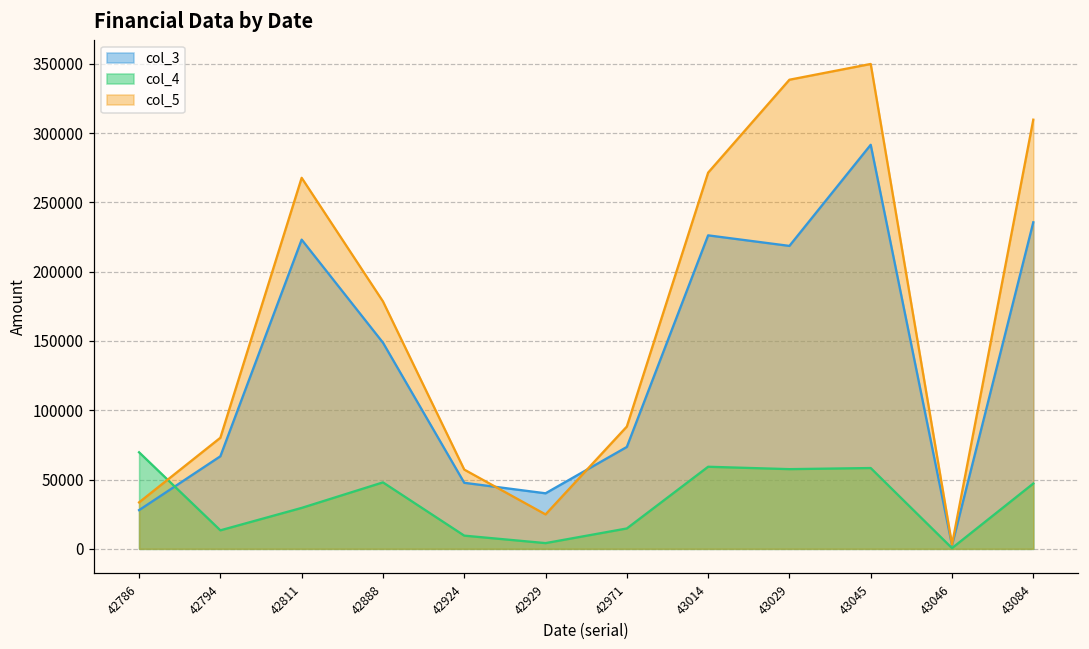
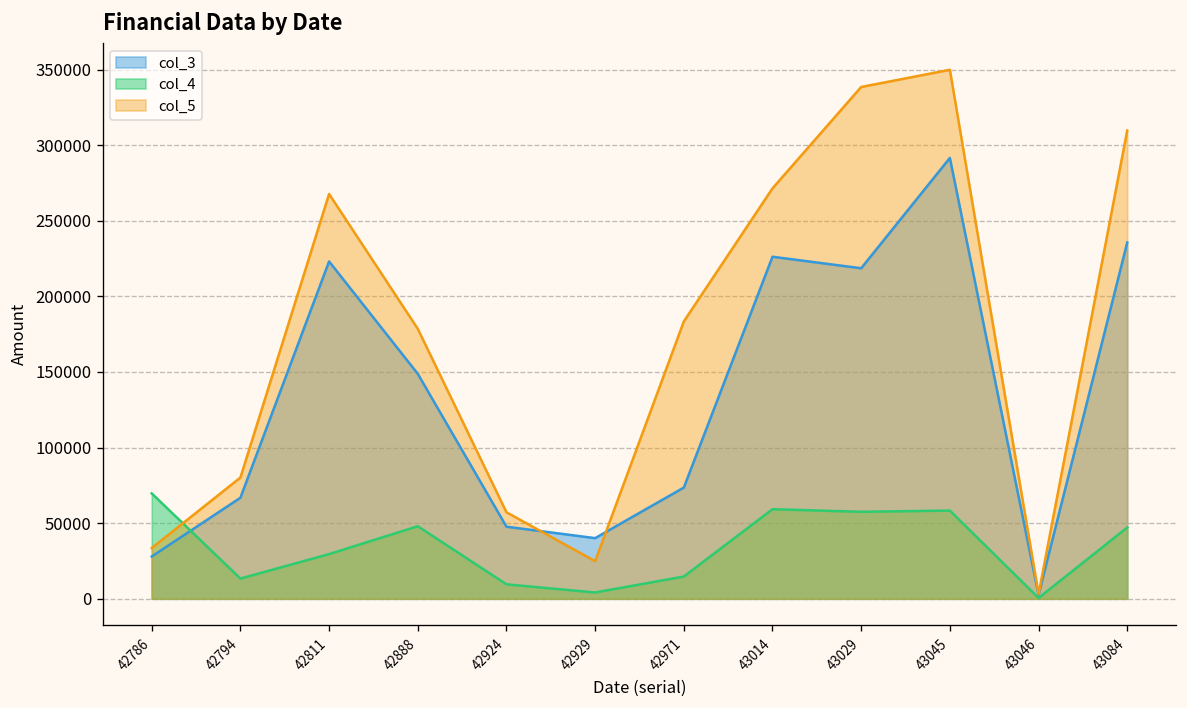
  {
    "col_3": {
      "42786": 28000,
      "42794": 67000,
      "42811": 223000,
      "42888": 149000,
      "42924": 48000,
      "42929": 40000,
      "42971": 74000,
      "43014": 226000,
      "43029": 219000,
      "43045": 292000,
      "43084": 236000
    },
    "col_4": {
      "42786": 70000,
      "42794": 13000,
      "42811": 30000,
      "42888": 48000,
      "42924": 10000,
      "42929": 4000,
      "42971": 15000,
      "43014": 59000,
      "43029": 58000,
      "43045": 58000,
      "43046": 1000,
      "43084": 47000
    },
    "col_5": {
      "42786": 34000,
      "42794": 80000,
      "42811": 268000,
      "42888": 179000,
      "42924": 57000,
      "42929": 25000,
-     "42971": 88000,
+     "42971": 183000,
      "43014": 271000,
      "43029": 338000,
      "43045": 350000,
      "43084": 310000
    }
  }
